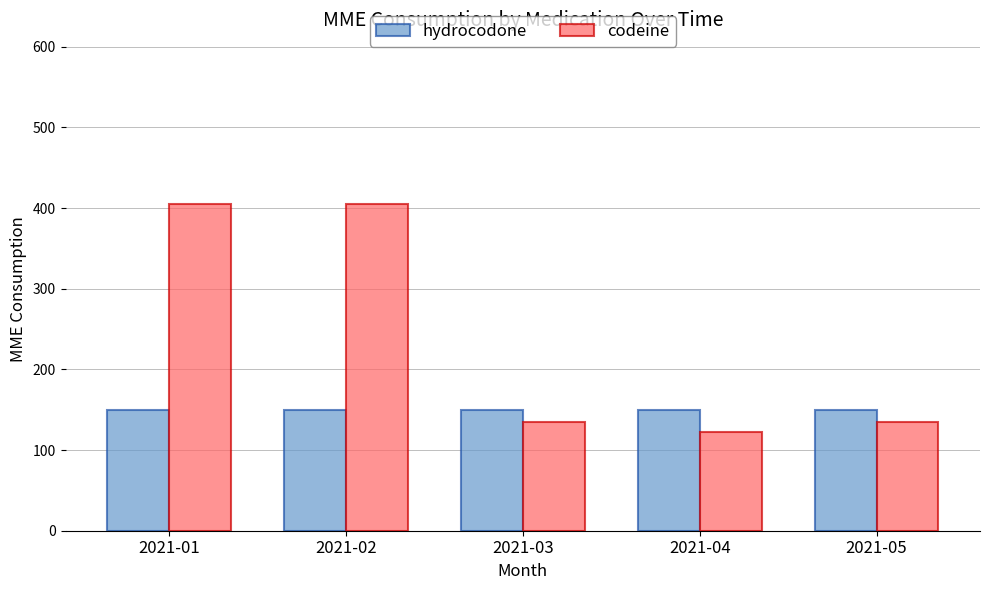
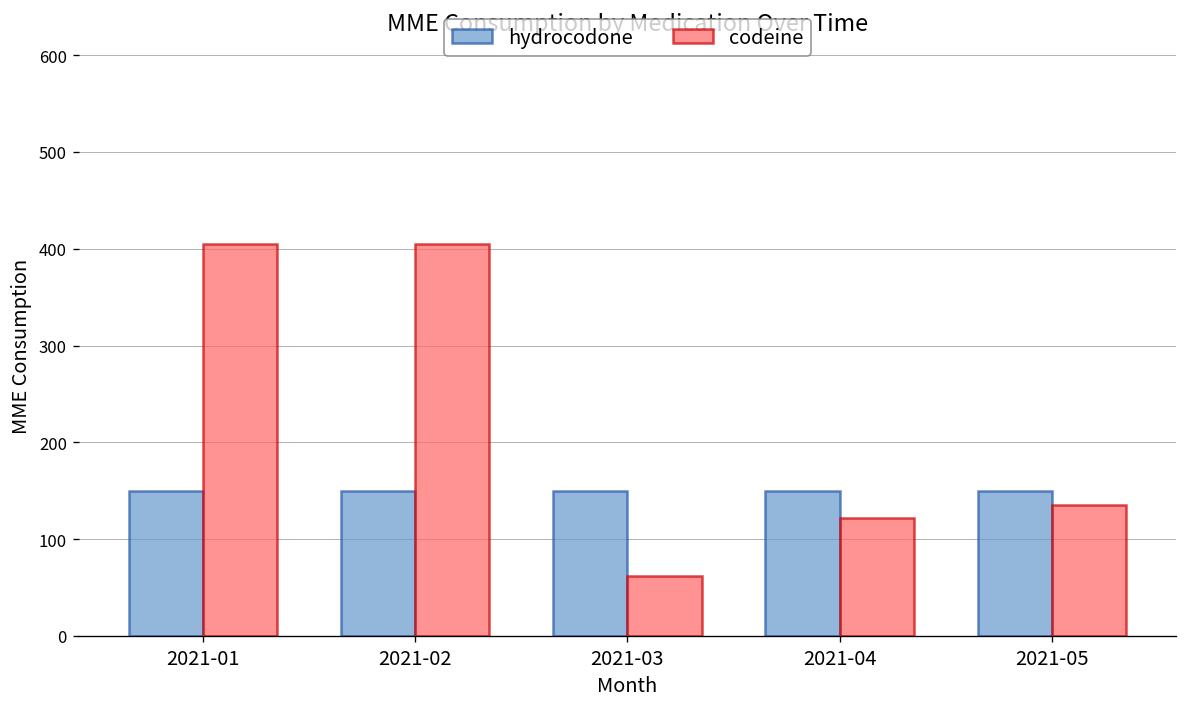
  {
    "hydrocodone": {
      "2021-01": 150,
      "2021-02": 150,
      "2021-03": 150,
      "2021-04": 150,
      "2021-05": 150
    },
    "codeine": {
      "2021-01": 410,
      "2021-02": 410,
-     "2021-03": 140,
+     "2021-03": 60,
      "2021-04": 120,
      "2021-05": 140
    }
  }
